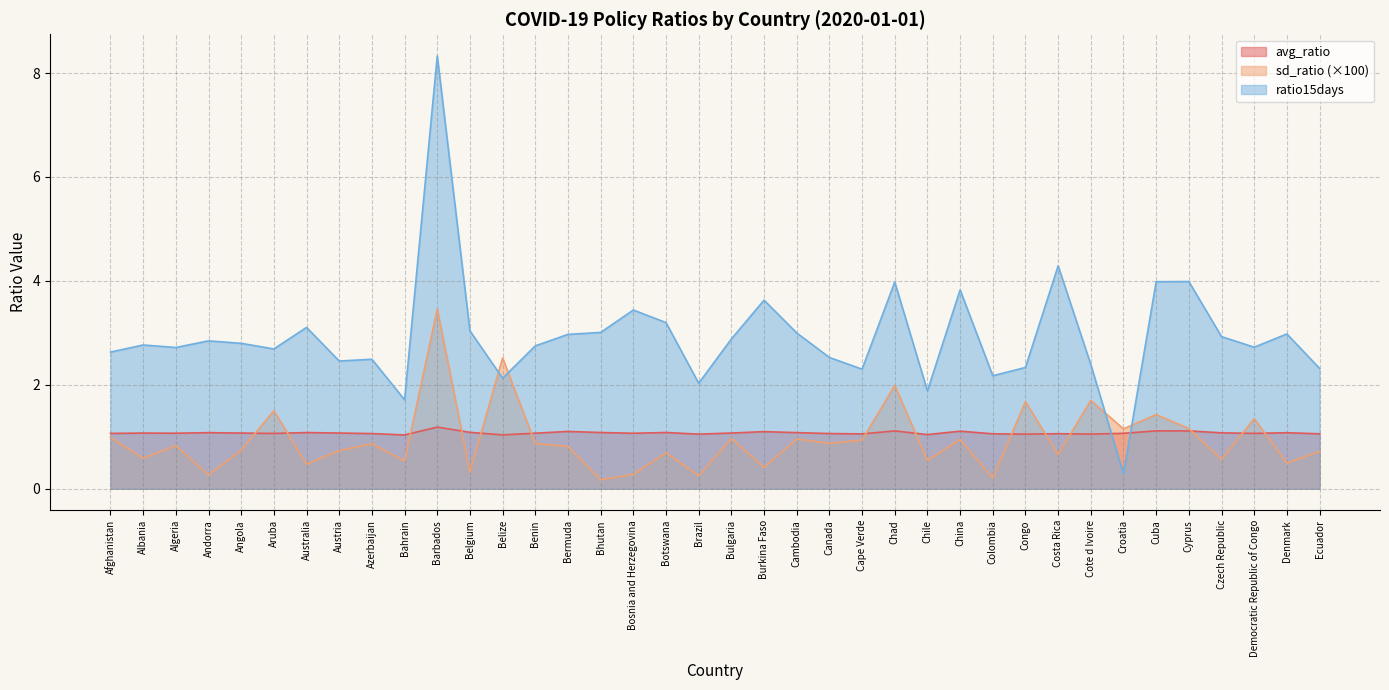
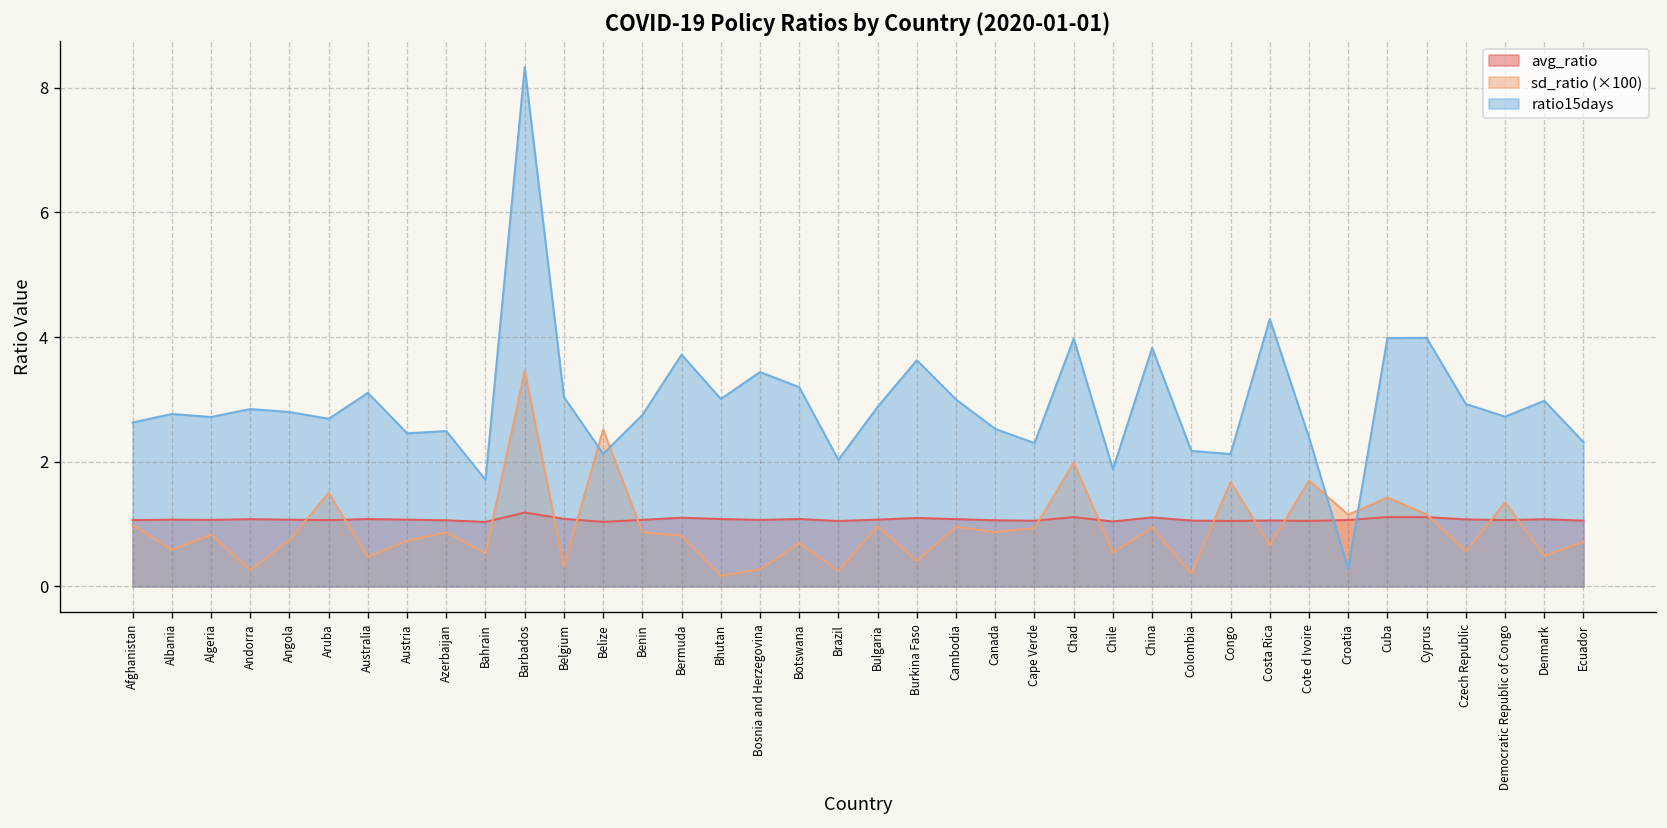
  {
    "ratio15days": {
      "Afghanistan": 2.6,
      "Albania": 2.8,
      "Algeria": 2.7,
      "Andorra": 2.8,
      "Angola": 2.8,
      "Aruba": 2.7,
      "Australia": 3.1,
      "Austria": 2.5,
      "Azerbaijan": 2.5,
      "Bahrain": 1.7,
      "Barbados": 8.3,
      "Belgium": 3.0,
      "Belize": 2.1,
      "Benin": 2.7,
-     "Bermuda": 3.0,
+     "Bermuda": 3.7,
      "Bhutan": 3.0,
      "Bosnia and Herzegovina": 3.4,
      "Botswana": 3.2,
      "Brazil": 2.0,
      "Bulgaria": 2.9,
      "Burkina Faso": 3.6,
      "Cambodia": 3.0,
      "Canada": 2.5,
      "Cape Verde": 2.3,
      "Chad": 4.0,
      "Chile": 1.9,
      "China": 3.8,
      "Colombia": 2.2,
-     "Congo": 2.3,
+     "Congo": 2.1,
      "Costa Rica": 4.3,
      "Cote d Ivoire": 2.4,
      "Croatia": 0.3,
      "Cuba": 4.0,
      "Cyprus": 4.0,
      "Czech Republic": 2.9,
      "Democratic Republic of Congo": 2.7,
      "Denmark": 3.0,
      "Ecuador": 2.3
    }
  }
